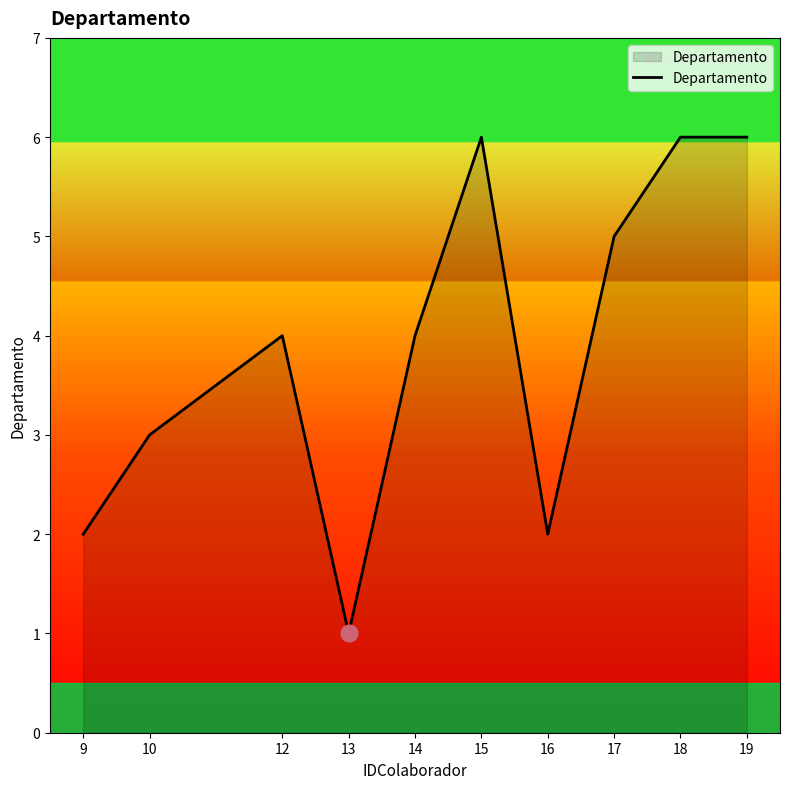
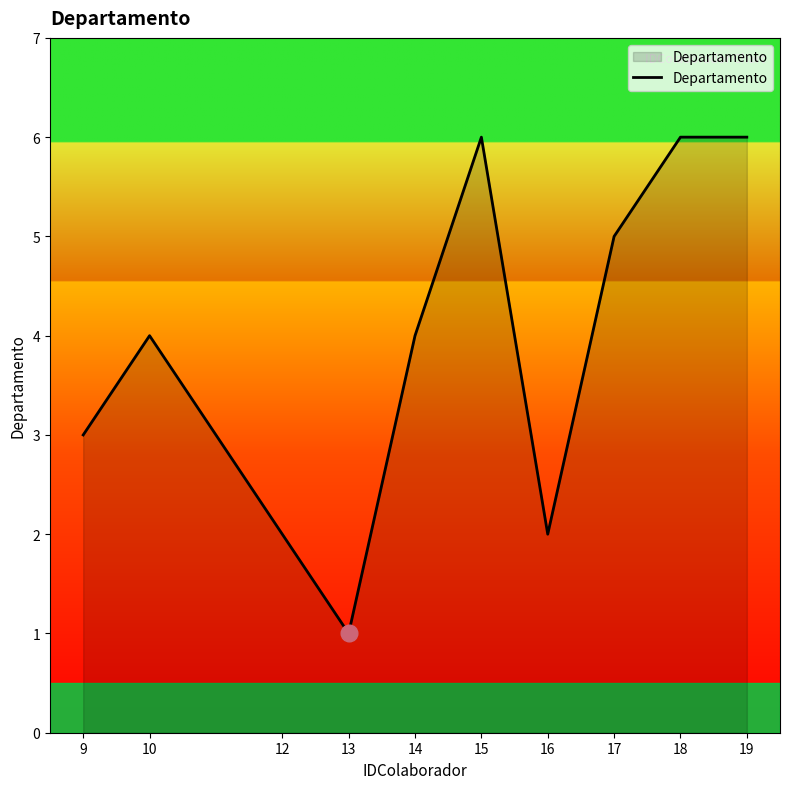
  {
    "Departamento": {
-     "9": 2,
-     "10": 3,
-     "12": 4,
+     "9": 3,
+     "10": 4,
+     "12": 2,
      "14": 4,
      "15": 6,
      "16": 2,
      "17": 5,
      "18": 6,
      "19": 6
    }
  }
